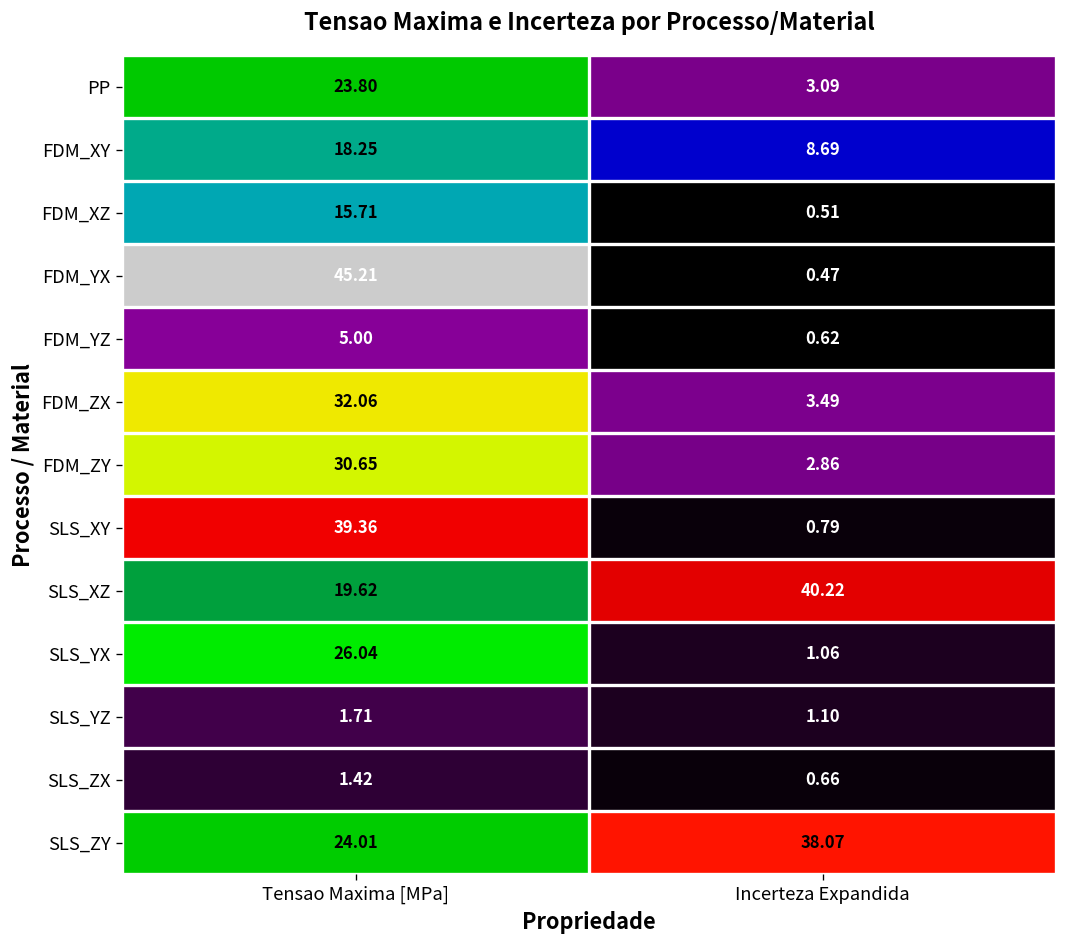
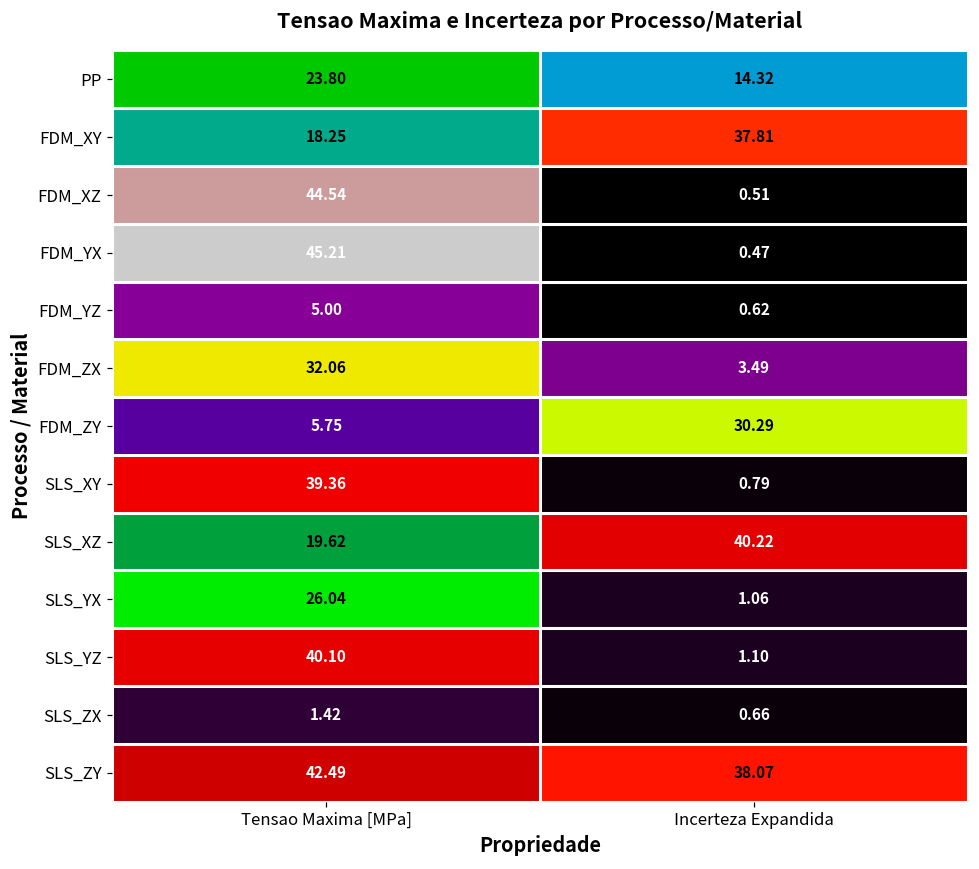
  {
    "PP": {
      "Tensao Maxima [MPa]": 23.80,
-     "Incerteza Expandida": 3.09
+     "Incerteza Expandida": 14.32
    },
    "FDM_XY": {
      "Tensao Maxima [MPa]": 18.25,
-     "Incerteza Expandida": 8.69
+     "Incerteza Expandida": 37.81
    },
    "FDM_XZ": {
-     "Tensao Maxima [MPa]": 15.71,
+     "Tensao Maxima [MPa]": 44.54,
      "Incerteza Expandida": 0.51
    },
    "FDM_YX": {
      "Tensao Maxima [MPa]": 45.21,
      "Incerteza Expandida": 0.47
    },
    "FDM_YZ": {
      "Tensao Maxima [MPa]": 5.00,
      "Incerteza Expandida": 0.62
    },
    "FDM_ZX": {
      "Tensao Maxima [MPa]": 32.06,
      "Incerteza Expandida": 3.49
    },
    "FDM_ZY": {
-     "Tensao Maxima [MPa]": 30.65,
-     "Incerteza Expandida": 2.86
+     "Tensao Maxima [MPa]": 5.75,
+     "Incerteza Expandida": 30.29
    },
    "SLS_XY": {
      "Tensao Maxima [MPa]": 39.36,
      "Incerteza Expandida": 0.79
    },
    "SLS_XZ": {
      "Tensao Maxima [MPa]": 19.62,
      "Incerteza Expandida": 40.22
    },
    "SLS_YX": {
      "Tensao Maxima [MPa]": 26.04,
      "Incerteza Expandida": 1.06
    },
    "SLS_YZ": {
-     "Tensao Maxima [MPa]": 1.71,
+     "Tensao Maxima [MPa]": 40.10,
      "Incerteza Expandida": 1.10
    },
    "SLS_ZX": {
      "Tensao Maxima [MPa]": 1.42,
      "Incerteza Expandida": 0.66
    },
    "SLS_ZY": {
-     "Tensao Maxima [MPa]": 24.01,
+     "Tensao Maxima [MPa]": 42.49,
      "Incerteza Expandida": 38.07
    }
  }
